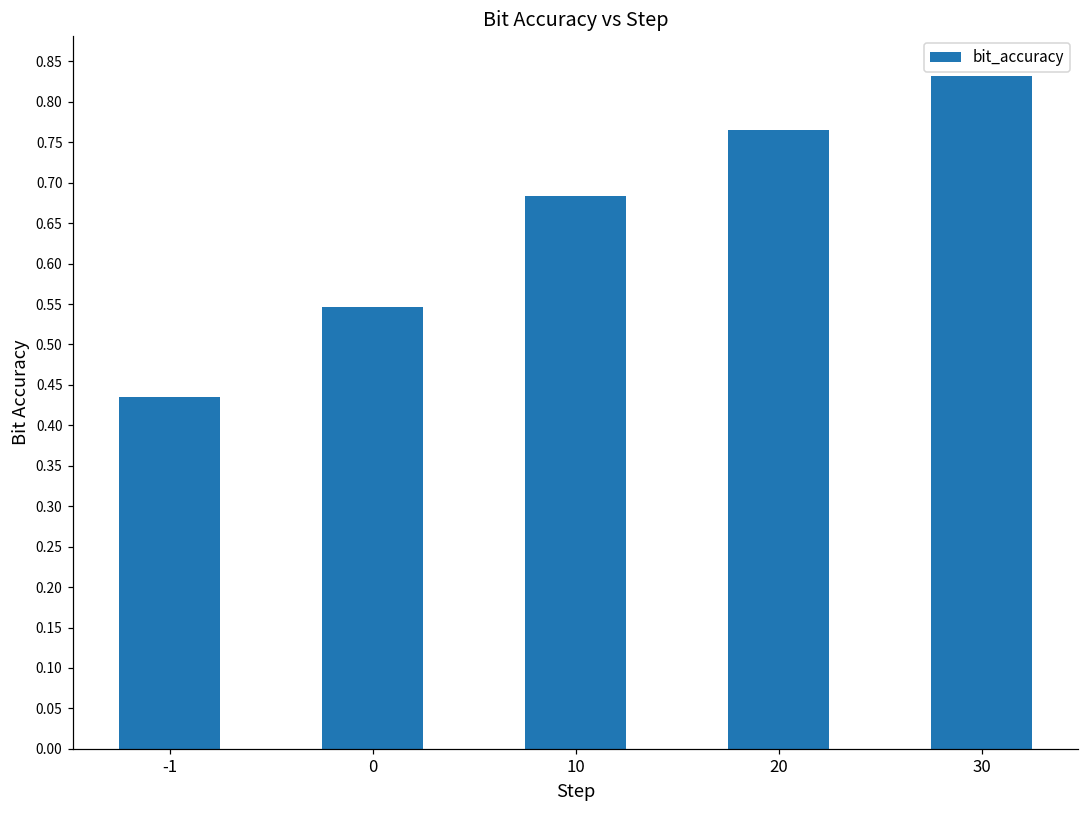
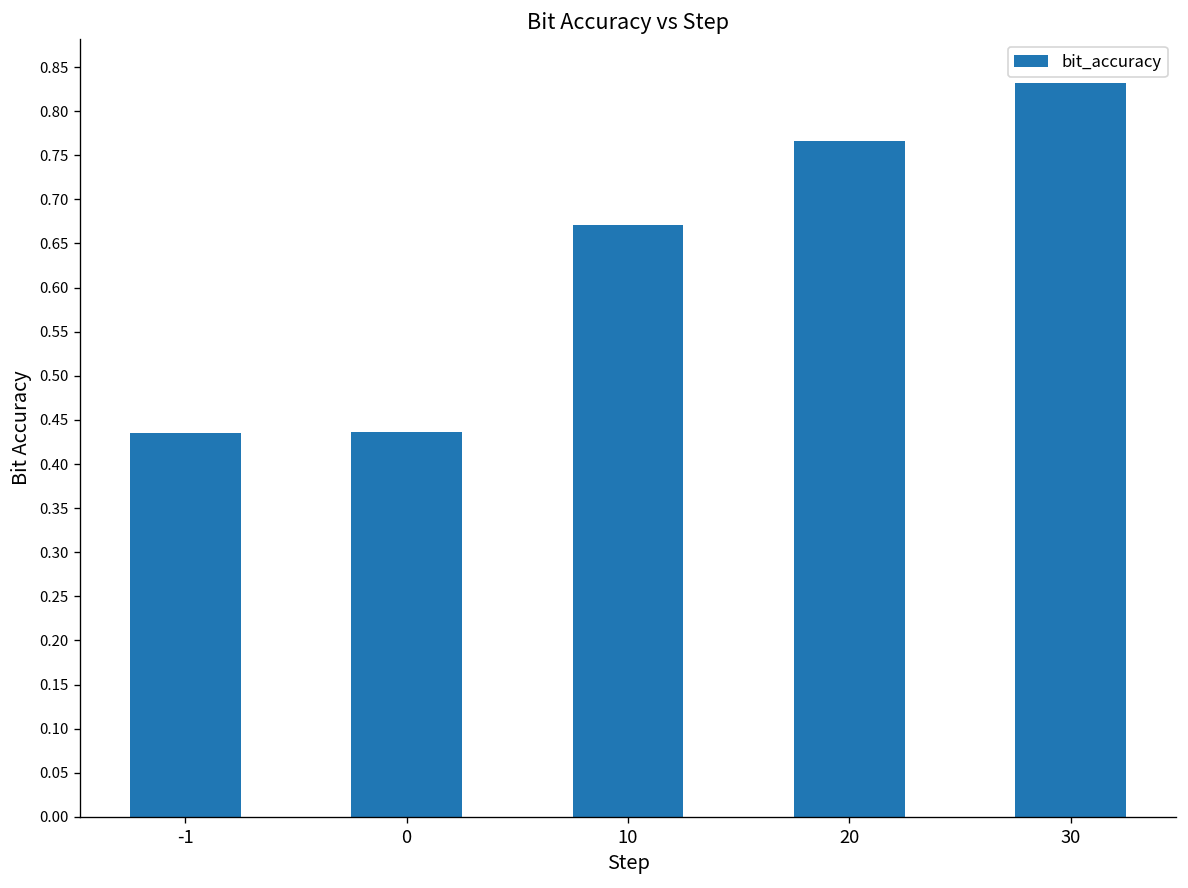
  {
    "-1": 0.44,
-   "0": 0.55,
-   "10": 0.68,
+   "0": 0.44,
+   "10": 0.67,
    "20": 0.77,
    "30": 0.83
  }
